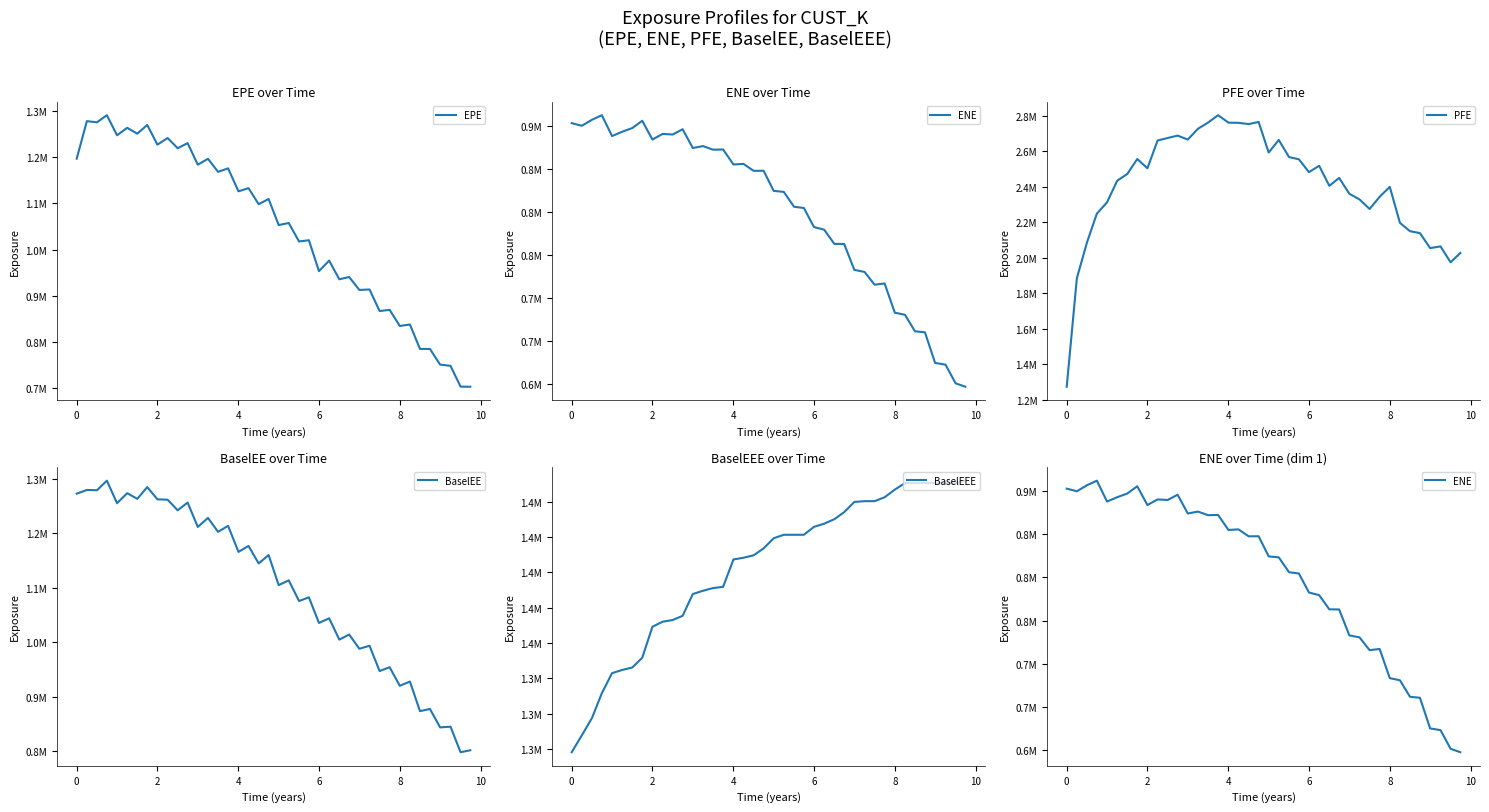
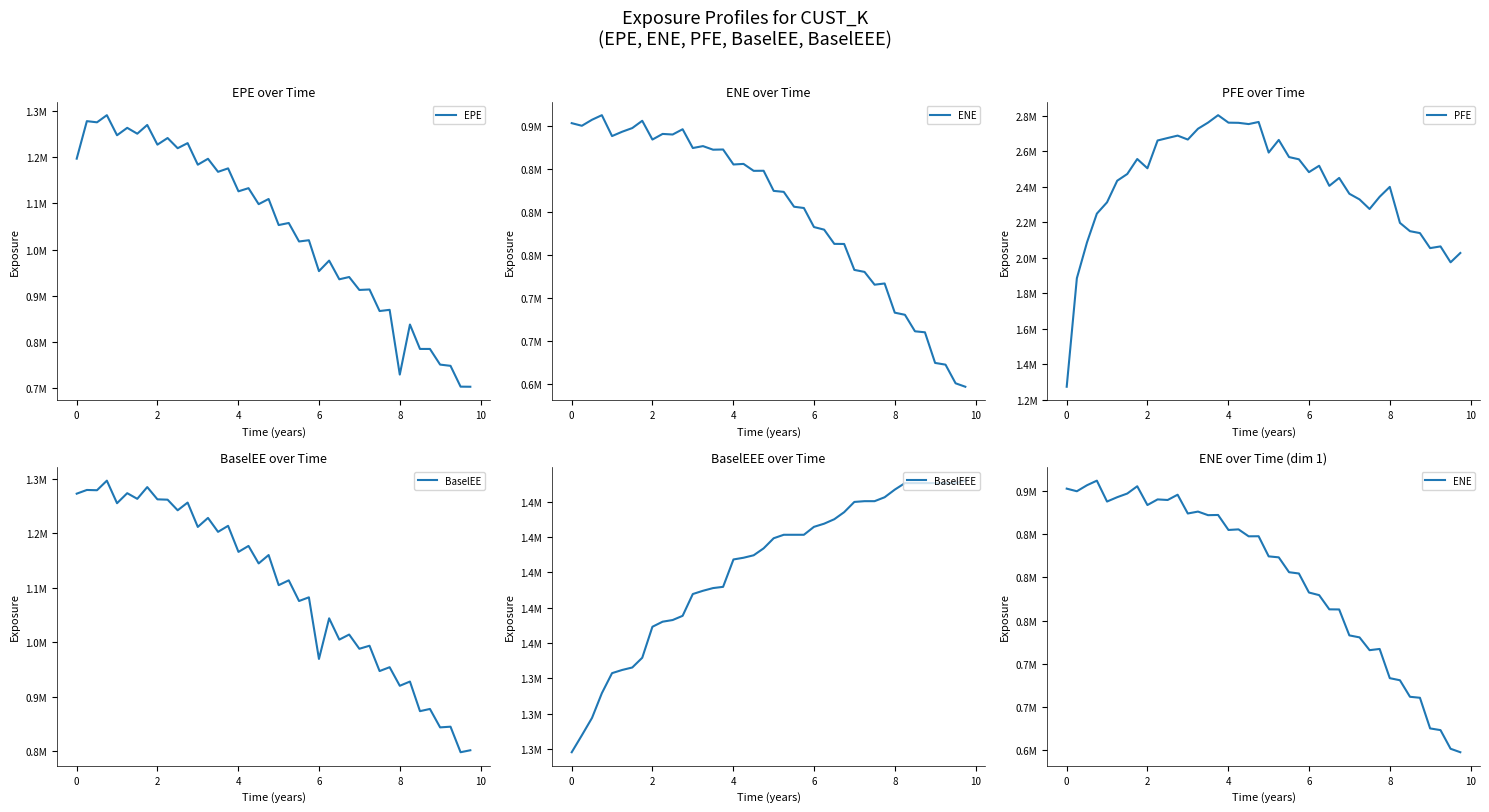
  {
    "EPE over Time": {
      "0": 1200000,
      "2": 1230000,
      "6": 950000,
-     "8": 840000
+     "8": 730000
    },
    "PFE over Time": {
      "0": 1270000,
      "2": 2500000,
      "6": 2480000,
      "8": 2400000
    },
    "BaselEE over Time": {
      "0": 1270000,
      "2": 1260000,
-     "6": 1040000,
+     "6": 970000,
      "8": 920000
    }
  }
